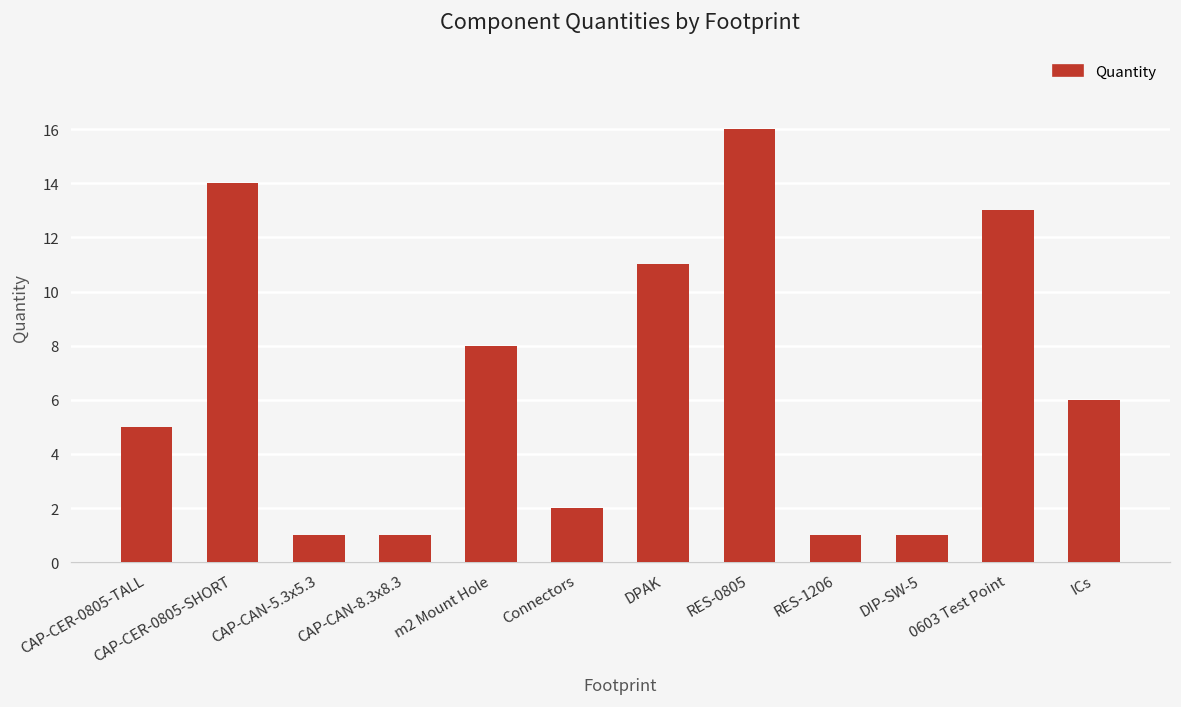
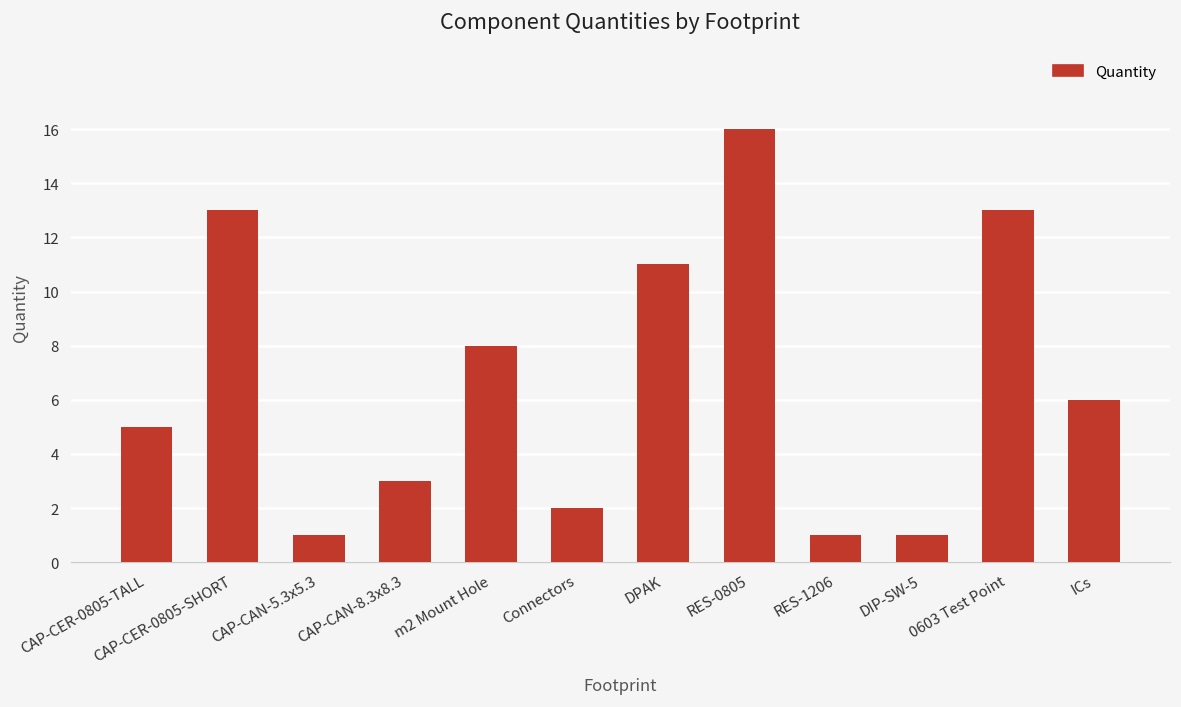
  {
    "CAP-CER-0805-TALL": 5,
-   "CAP-CER-0805-SHORT": 14,
+   "CAP-CER-0805-SHORT": 13,
    "CAP-CAN-5.3x5.3": 1,
-   "CAP-CAN-8.3x8.3": 1,
+   "CAP-CAN-8.3x8.3": 3,
    "m2 Mount Hole": 8,
    "Connectors": 2,
    "DPAK": 11,
    "RES-0805": 16,
    "RES-1206": 1,
    "DIP-SW-5": 1,
    "0603 Test Point": 13,
    "ICs": 6
  }
